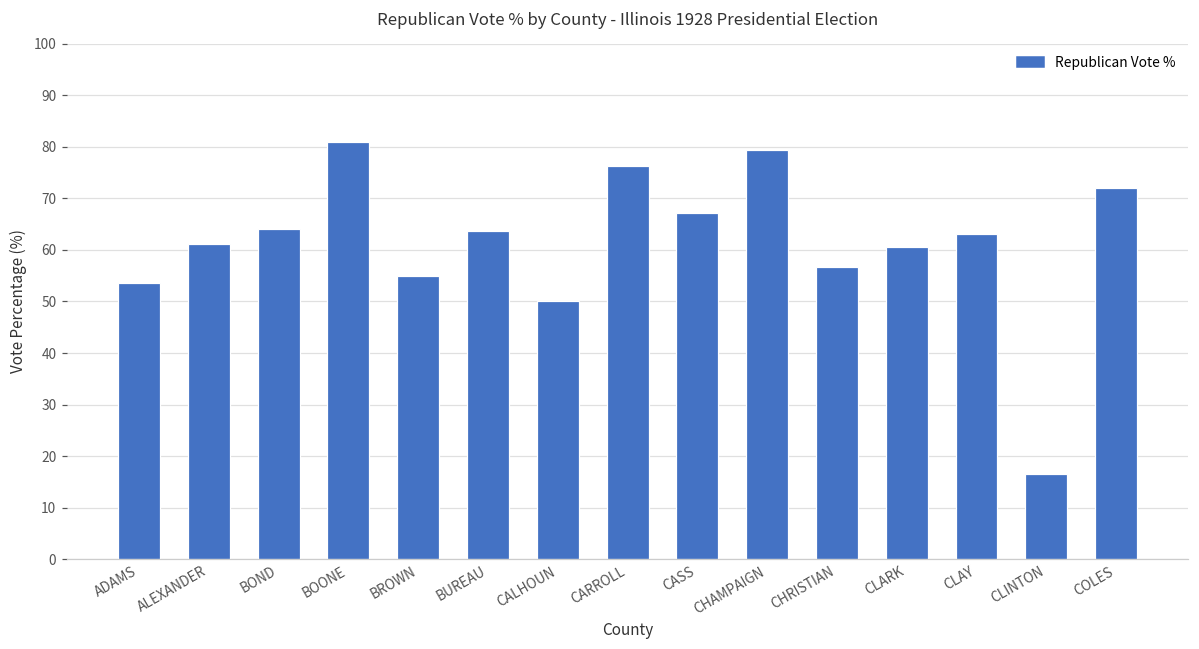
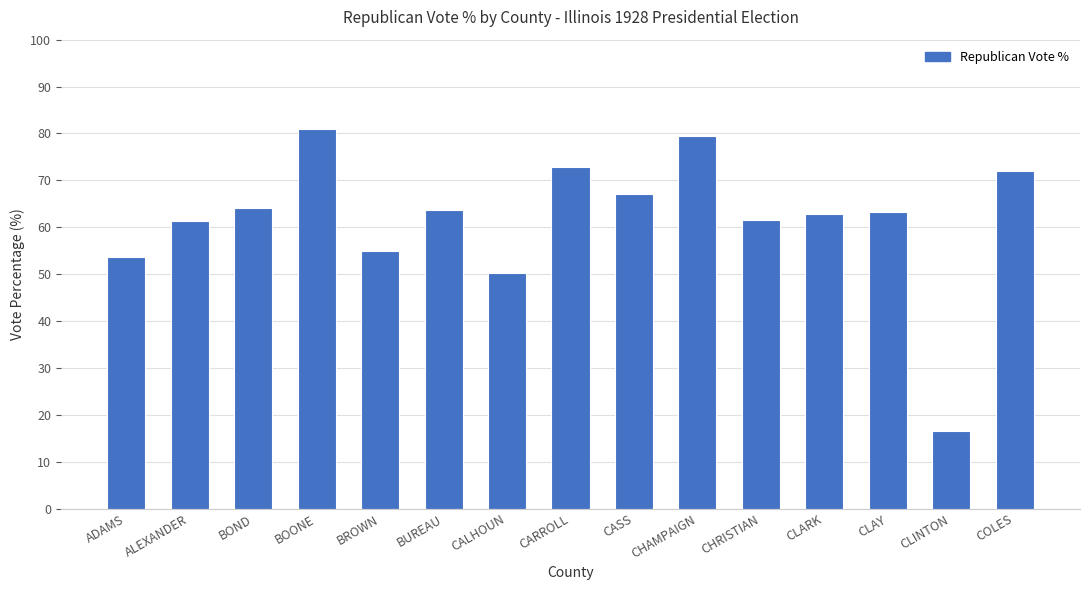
  {
    "ADAMS": 54,
    "ALEXANDER": 61,
    "BOND": 64,
    "BOONE": 81,
    "BROWN": 55,
    "BUREAU": 64,
    "CALHOUN": 50,
-   "CARROLL": 76,
+   "CARROLL": 73,
    "CASS": 67,
    "CHAMPAIGN": 79,
-   "CHRISTIAN": 57,
-   "CLARK": 61,
+   "CHRISTIAN": 61,
+   "CLARK": 63,
    "CLAY": 63,
    "CLINTON": 17,
    "COLES": 72
  }
